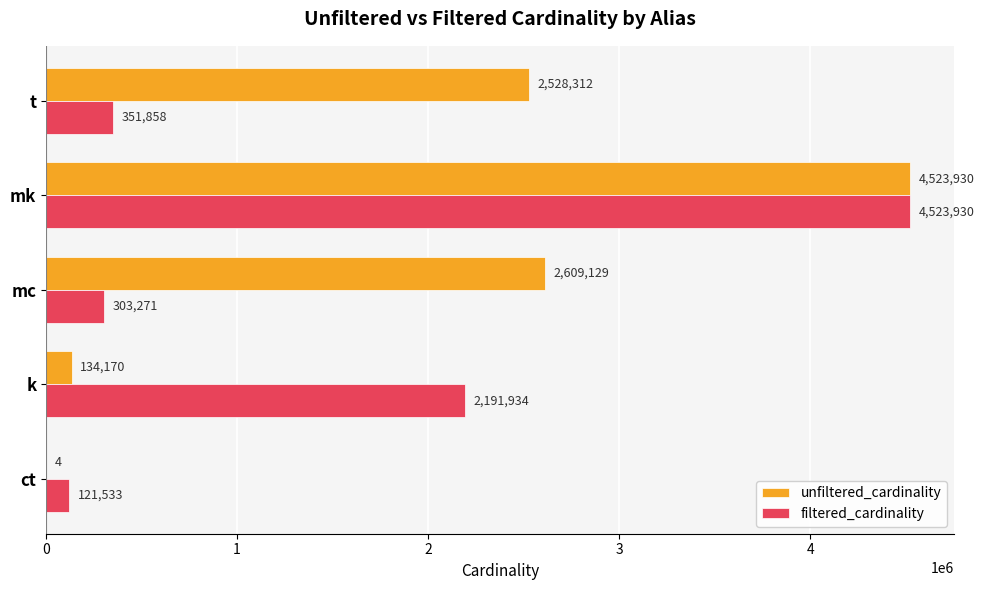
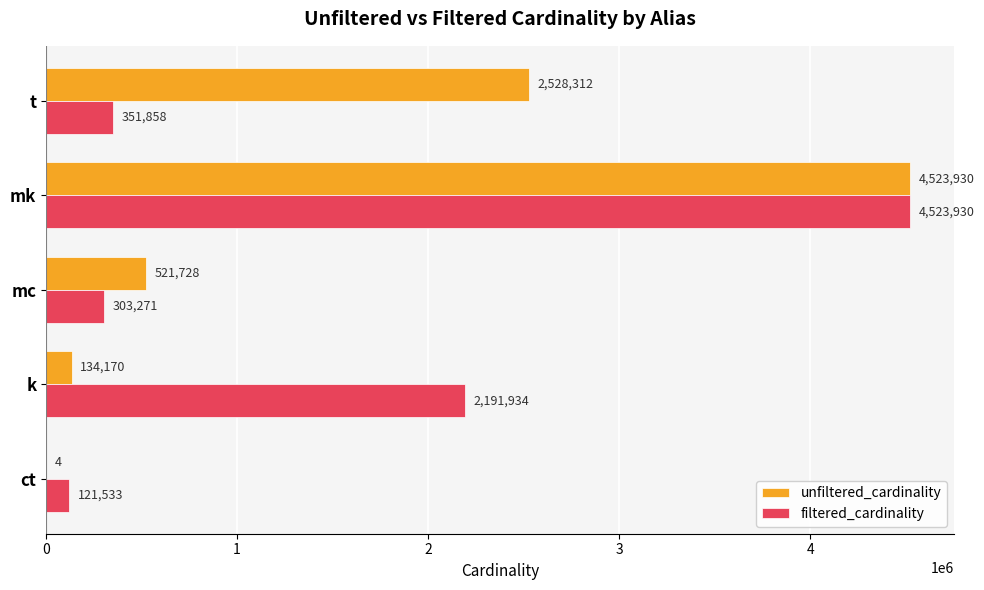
  {
    "unfiltered_cardinality": {
      "t": "2,528,312",
      "mk": "4,523,930",
-     "mc": "2,609,129",
+     "mc": "521,728",
      "k": "134,170",
      "ct": "4"
    },
    "filtered_cardinality": {
      "t": "351,858",
      "mk": "4,523,930",
      "mc": "303,271",
      "k": "2,191,934",
      "ct": "121,533"
    }
  }
